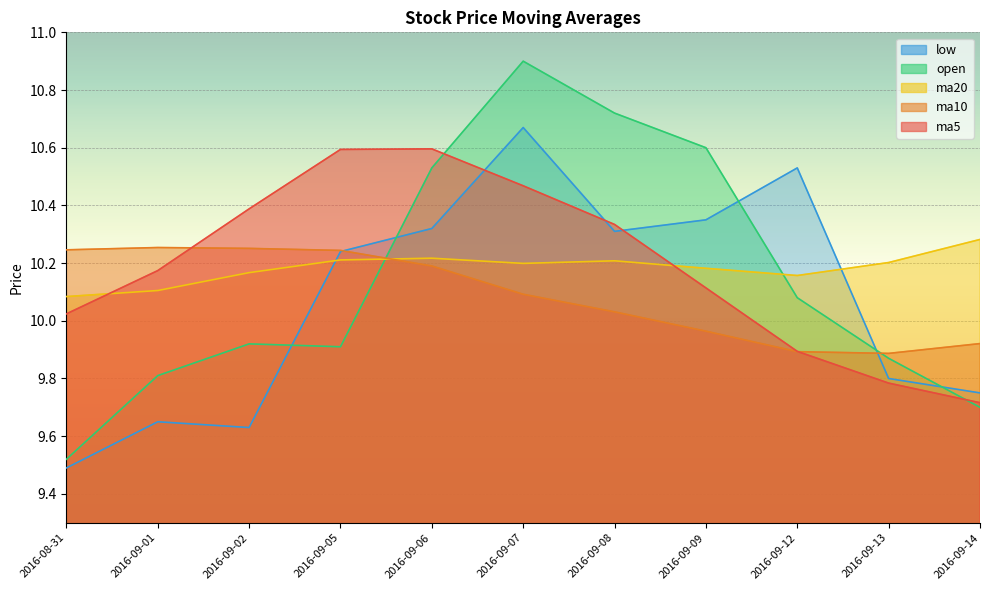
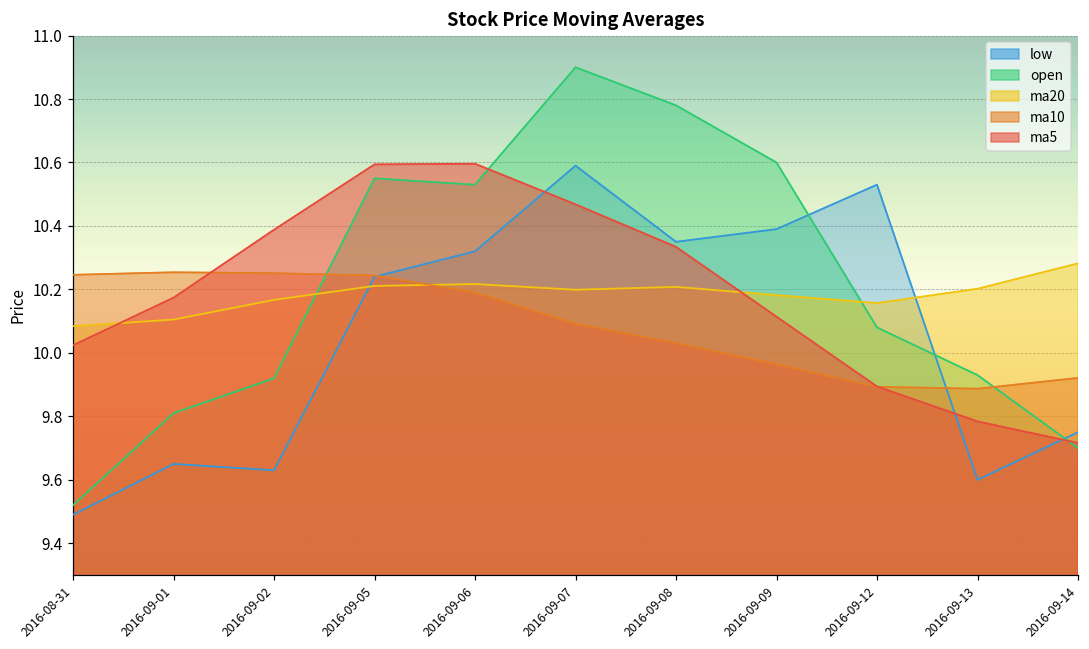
  {
    "low": {
      "2016-08-31": 9.49,
      "2016-09-01": 9.65,
      "2016-09-02": 9.63,
      "2016-09-06": 10.32,
-     "2016-09-07": 10.67,
-     "2016-09-08": 10.31,
-     "2016-09-09": 10.35,
+     "2016-09-07": 10.59,
+     "2016-09-08": 10.35,
+     "2016-09-09": 10.39,
      "2016-09-12": 10.53,
-     "2016-09-13": 9.8,
+     "2016-09-13": 9.6,
      "2016-09-14": 9.75
    },
    "open": {
      "2016-08-31": 9.52,
      "2016-09-01": 9.81,
      "2016-09-02": 9.92,
-     "2016-09-05": 9.91,
+     "2016-09-05": 10.55,
      "2016-09-06": 10.53,
      "2016-09-07": 10.90,
-     "2016-09-08": 10.72,
+     "2016-09-08": 10.78,
      "2016-09-09": 10.60,
      "2016-09-12": 10.08,
-     "2016-09-13": 9.87,
+     "2016-09-13": 9.93,
      "2016-09-14": 9.70
    }
  }
